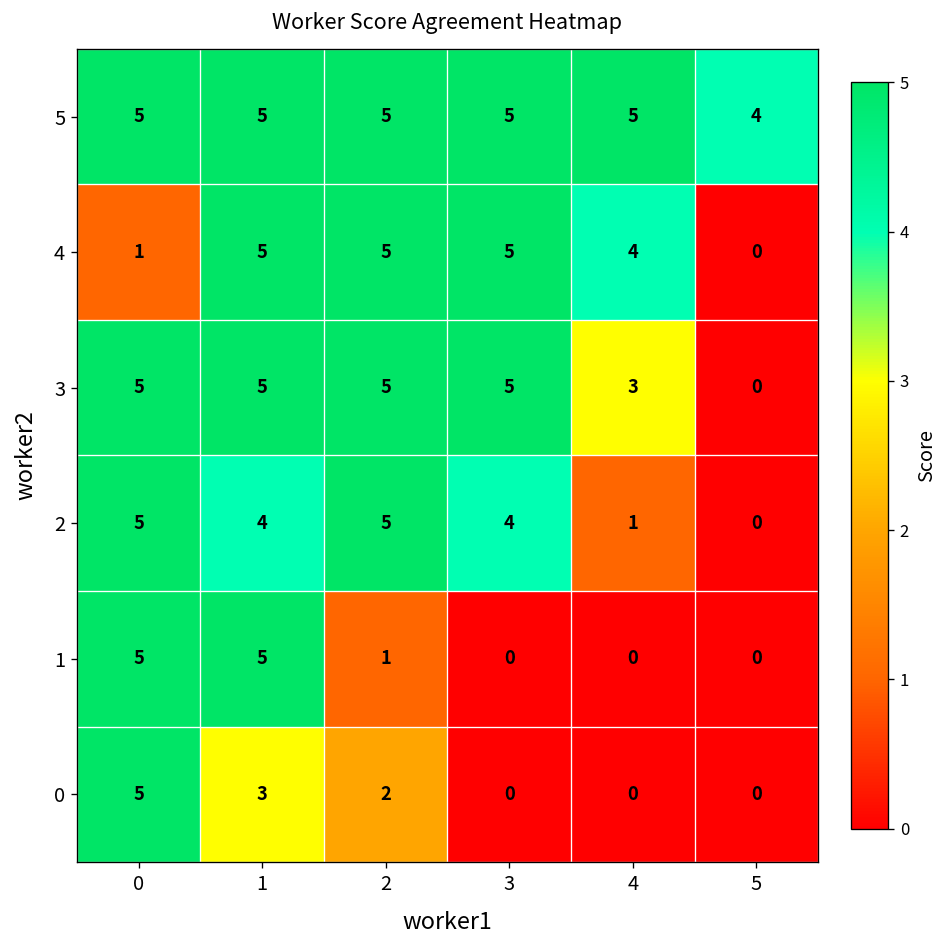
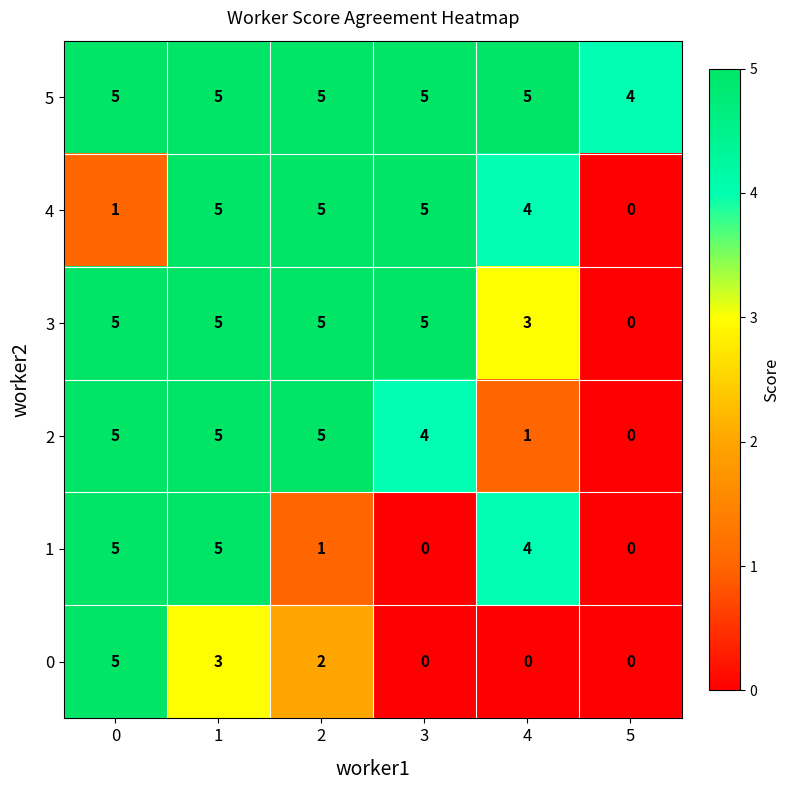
  {
    "5": {
      "0": 5,
      "1": 5,
      "2": 5,
      "3": 5,
      "4": 5,
      "5": 4
    },
    "4": {
      "0": 1,
      "1": 5,
      "2": 5,
      "3": 5,
      "4": 4,
      "5": 0
    },
    "3": {
      "0": 5,
      "1": 5,
      "2": 5,
      "3": 5,
      "4": 3,
      "5": 0
    },
    "2": {
      "0": 5,
-     "1": 4,
+     "1": 5,
      "2": 5,
      "3": 4,
      "4": 1,
      "5": 0
    },
    "1": {
      "0": 5,
      "1": 5,
      "2": 1,
      "3": 0,
-     "4": 0,
+     "4": 4,
      "5": 0
    },
    "0": {
      "0": 5,
      "1": 3,
      "2": 2,
      "3": 0,
      "4": 0,
      "5": 0
    }
  }
